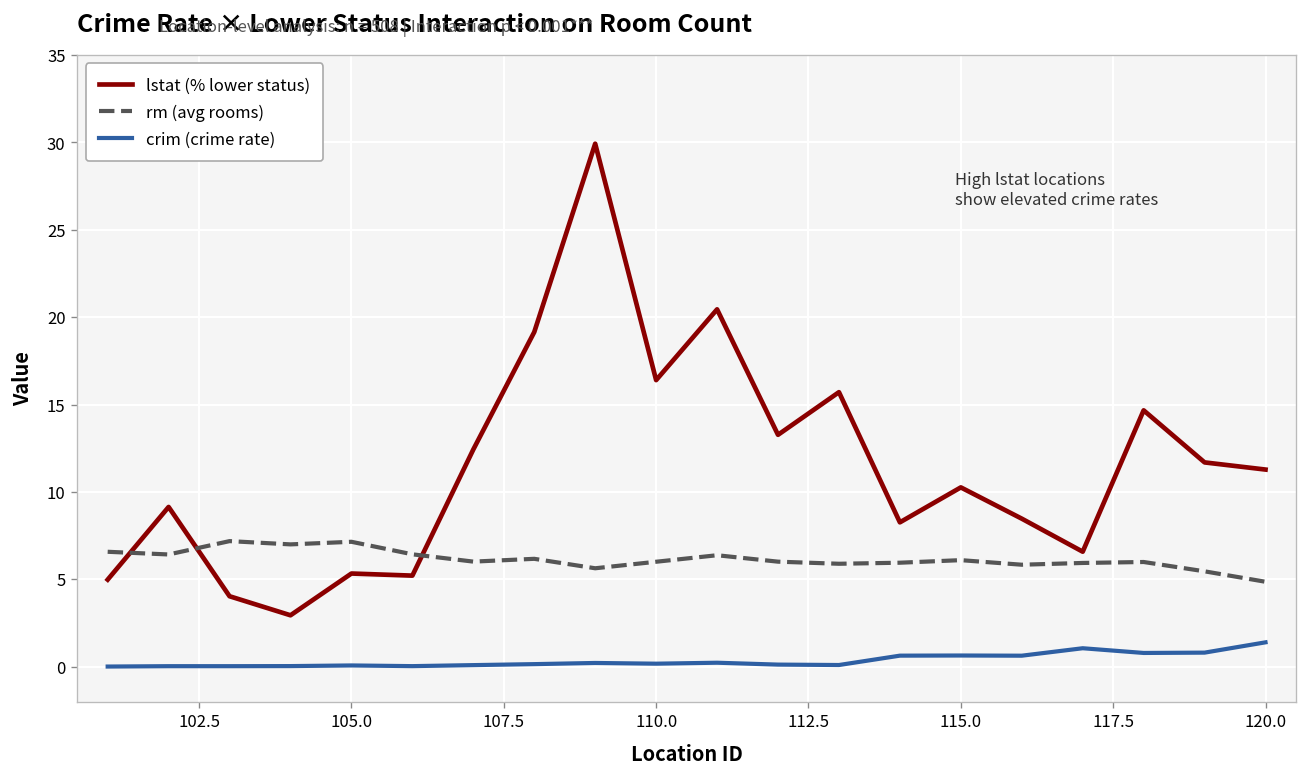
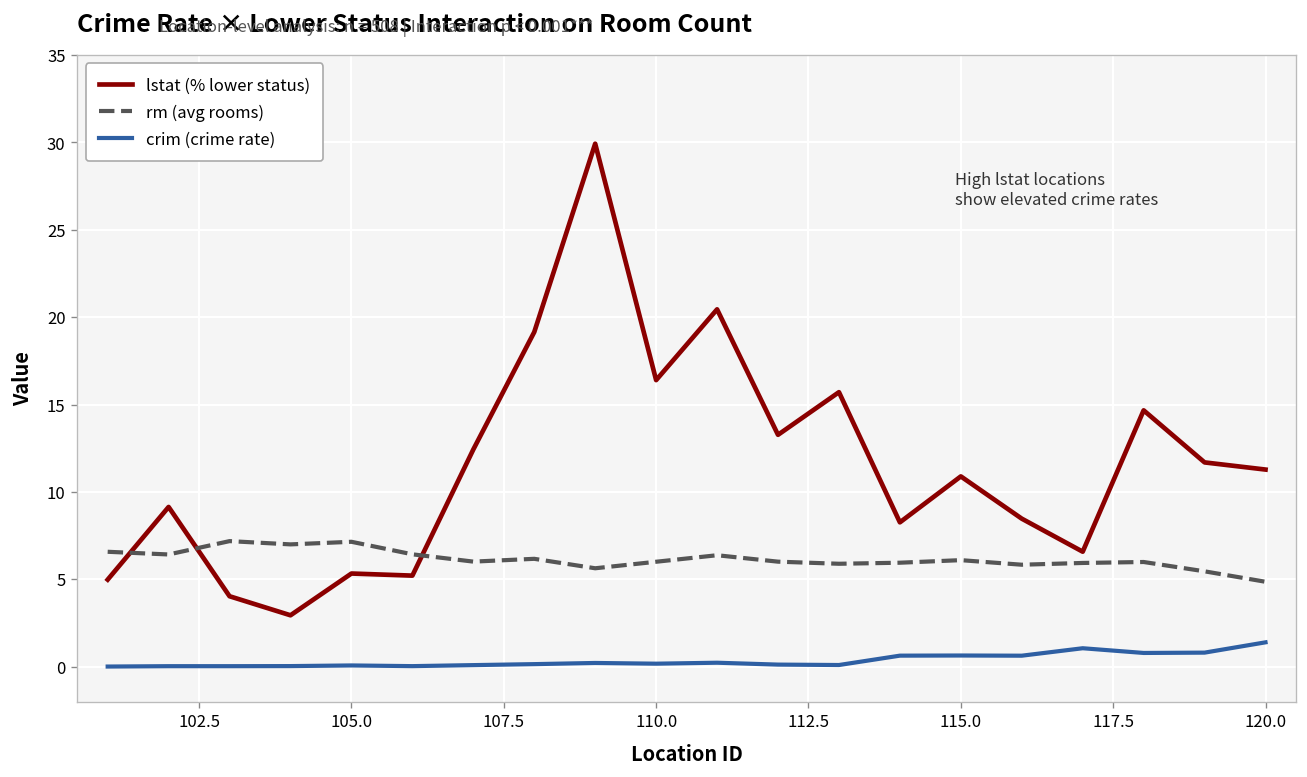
  {
    "lstat (% lower status)": {
      "105.0": 5.3,
      "110.0": 16.4,
-     "115.0": 10.3,
+     "115.0": 10.9,
      "120.0": 11.3
    },
    "rm (avg rooms)": {
      "105.0": 7.1,
      "110.0": 6.0,
      "115.0": 6.1,
      "120.0": 4.9
    },
    "crim (crime rate)": {
      "105.0": 0.1,
      "110.0": 0.2,
      "115.0": 0.6,
      "120.0": 1.4
    }
  }
